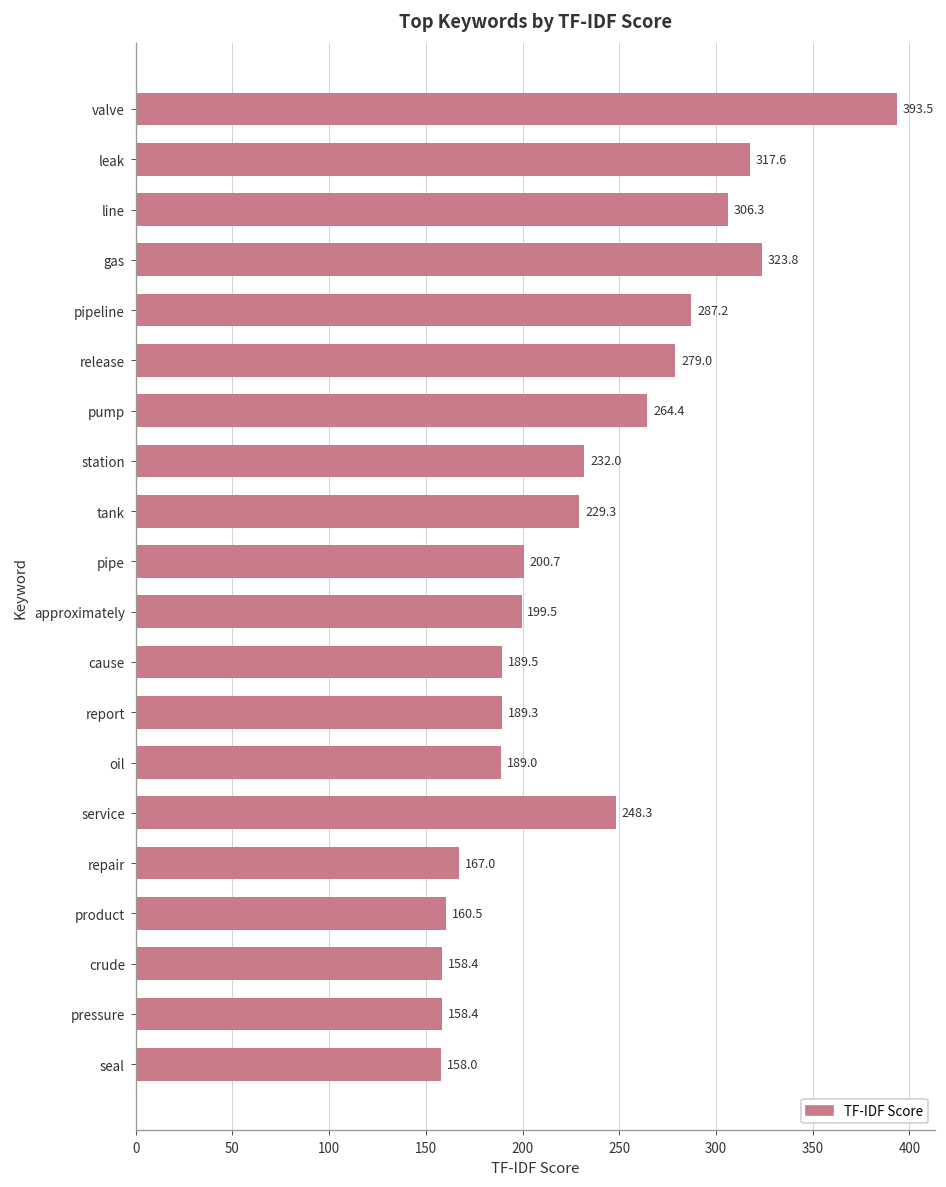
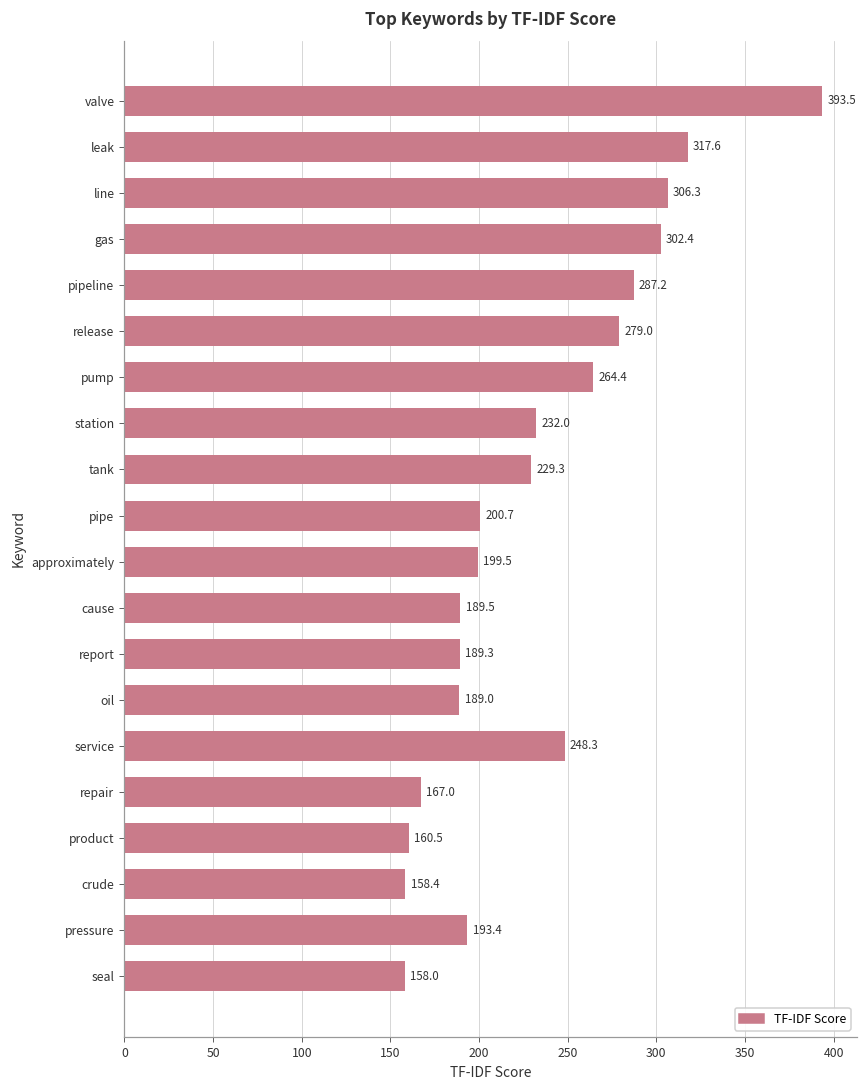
  {
    "valve": 393.5,
    "leak": 317.6,
    "line": 306.3,
-   "gas": 323.8,
+   "gas": 302.4,
    "pipeline": 287.2,
    "release": 279.0,
    "pump": 264.4,
    "station": 232.0,
    "tank": 229.3,
    "pipe": 200.7,
    "approximately": 199.5,
    "cause": 189.5,
    "report": 189.3,
    "oil": 189.0,
    "service": 248.3,
    "repair": 167.0,
    "product": 160.5,
    "crude": 158.4,
-   "pressure": 158.4,
+   "pressure": 193.4,
    "seal": 158.0
  }
